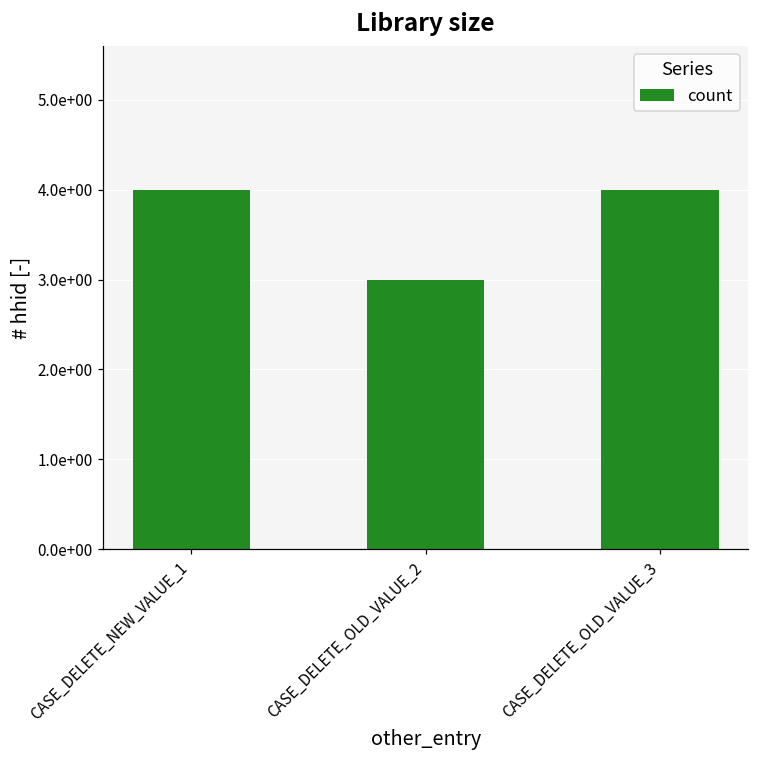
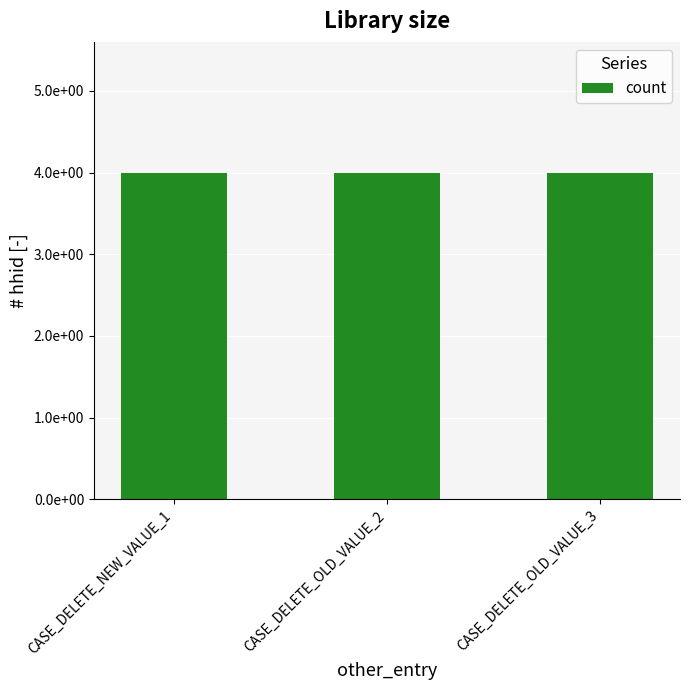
  {
    "CASE_DELETE_NEW_VALUE_1": 4,
-   "CASE_DELETE_OLD_VALUE_2": 3,
+   "CASE_DELETE_OLD_VALUE_2": 4,
    "CASE_DELETE_OLD_VALUE_3": 4
  }
